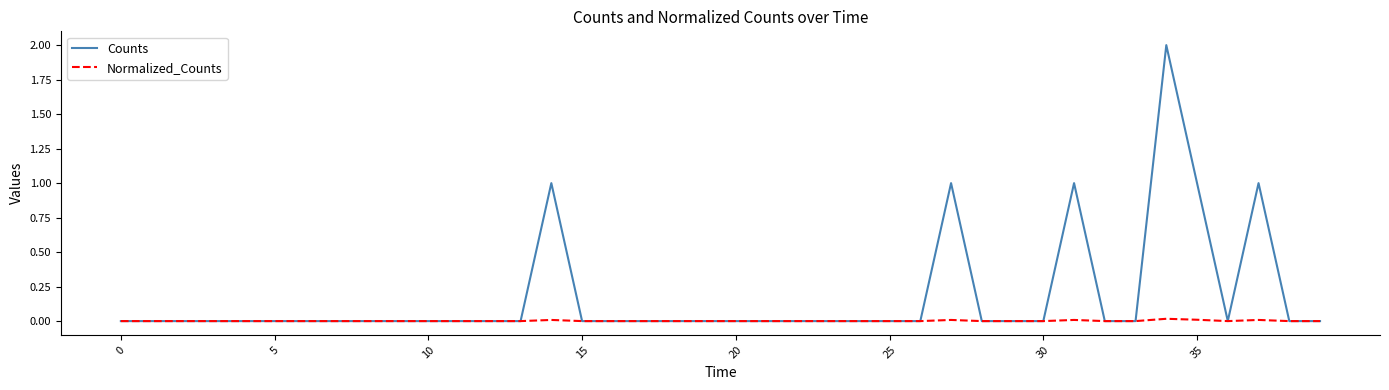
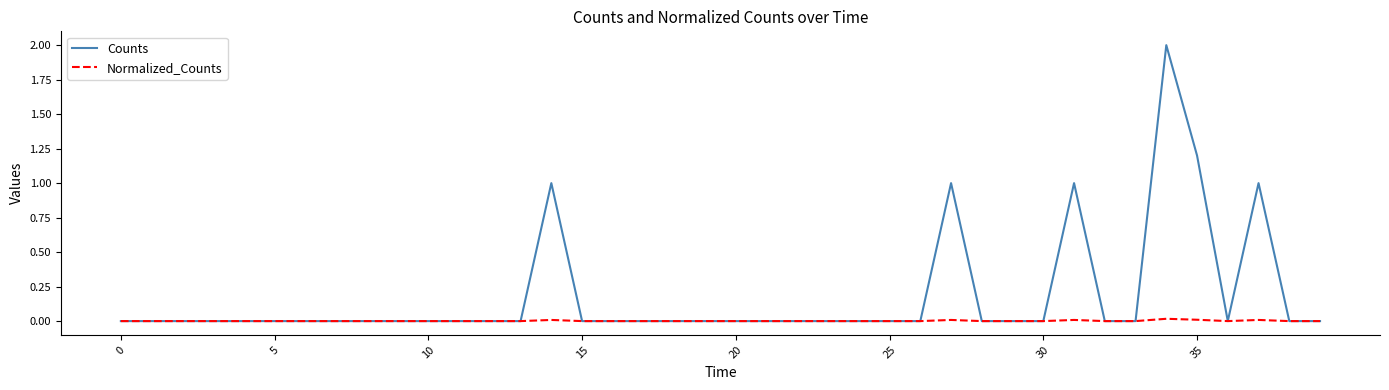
  {
    "Counts": {
-     "35": 1.0
+     "35": 1.2
    },
    "Normalized_Counts": {
      "35": 0.0
    }
  }
